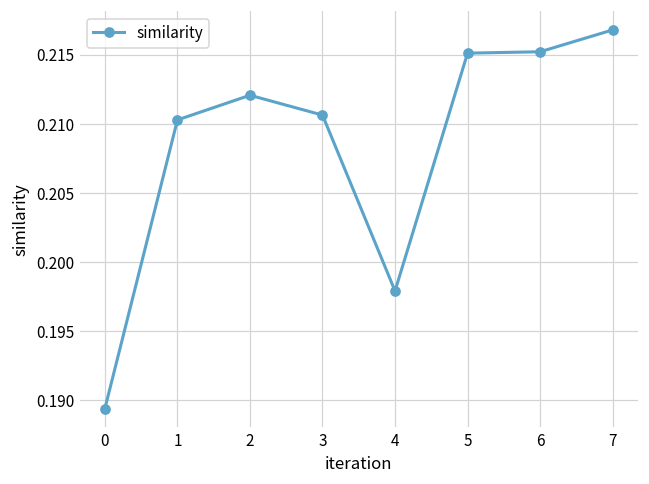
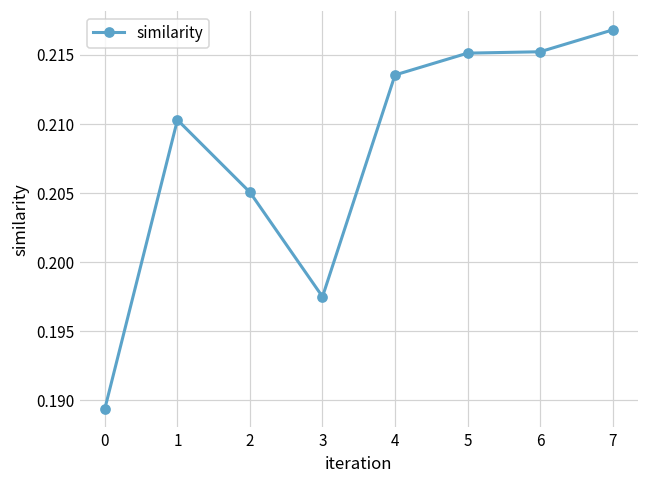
  {
    "0": 0.1894,
    "1": 0.2103,
-   "2": 0.2121,
-   "3": 0.2106,
-   "4": 0.1979,
+   "2": 0.2051,
+   "3": 0.1975,
+   "4": 0.2136,
    "5": 0.2151,
    "6": 0.2152,
    "7": 0.2168
  }
